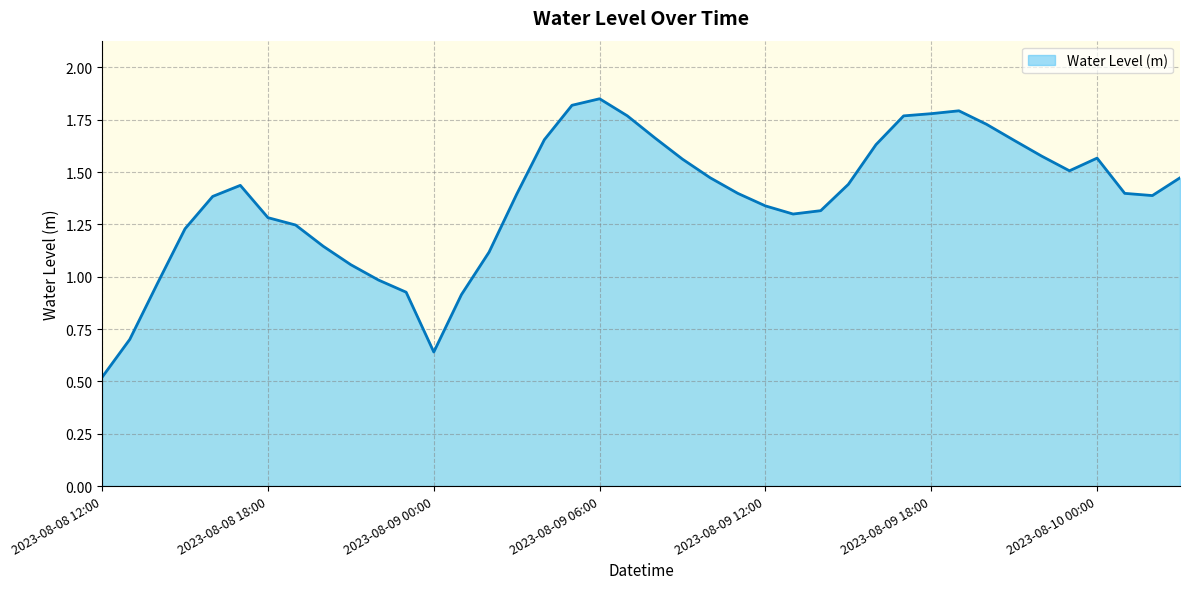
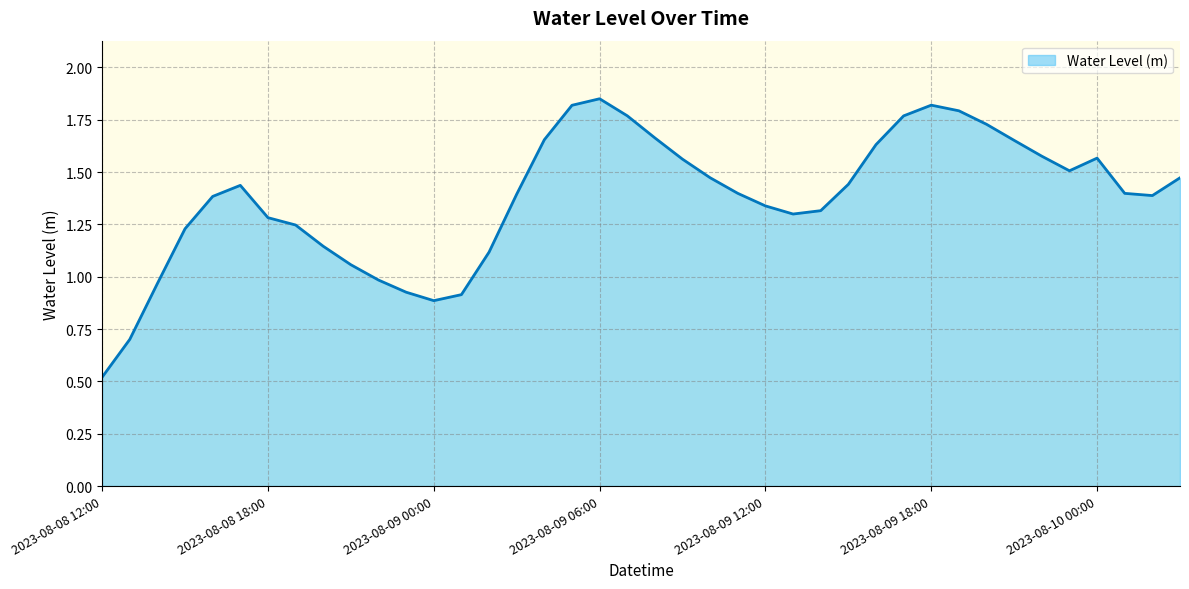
  {
    "2023-08-08 12:00": 0.52,
    "2023-08-08 18:00": 1.28,
-   "2023-08-09 00:00": 0.64,
+   "2023-08-09 00:00": 0.89,
    "2023-08-09 06:00": 1.85,
    "2023-08-09 12:00": 1.34,
-   "2023-08-09 18:00": 1.78,
+   "2023-08-09 18:00": 1.82,
    "2023-08-10 00:00": 1.57
  }
